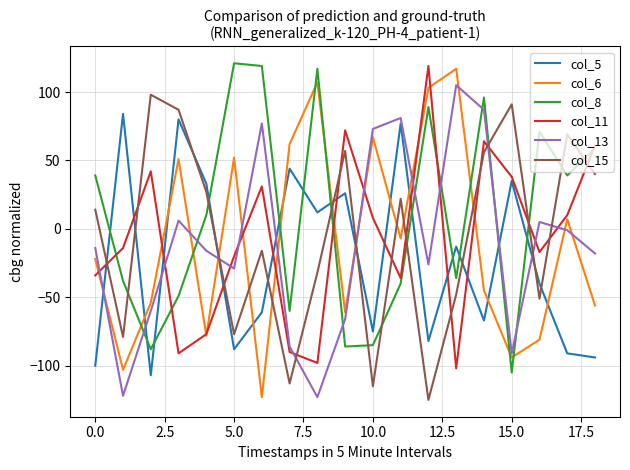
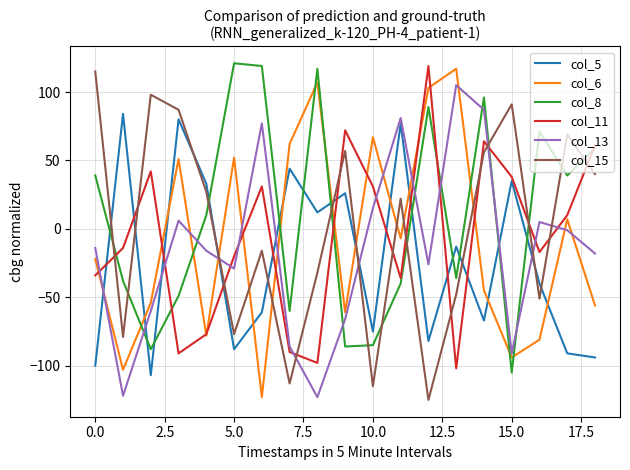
  {
    "col_5": {
      "0.0": -100,
      "5.0": -88,
      "10.0": -75,
      "15.0": 35
    },
    "col_6": {
      "0.0": -22,
      "5.0": 52,
      "10.0": 67,
      "15.0": -94
    },
    "col_8": {
      "0.0": 39,
      "5.0": 121,
      "10.0": -85,
      "15.0": -105
    },
    "col_11": {
      "0.0": -34,
      "5.0": -20,
-     "10.0": 8,
+     "10.0": 31,
      "15.0": 38
    },
    "col_13": {
      "0.0": -14,
      "5.0": -29,
-     "10.0": 73,
+     "10.0": 15,
      "15.0": -91
    },
    "col_15": {
-     "0.0": 14,
+     "0.0": 115,
      "5.0": -77,
      "10.0": -115,
      "15.0": 91
    }
  }
